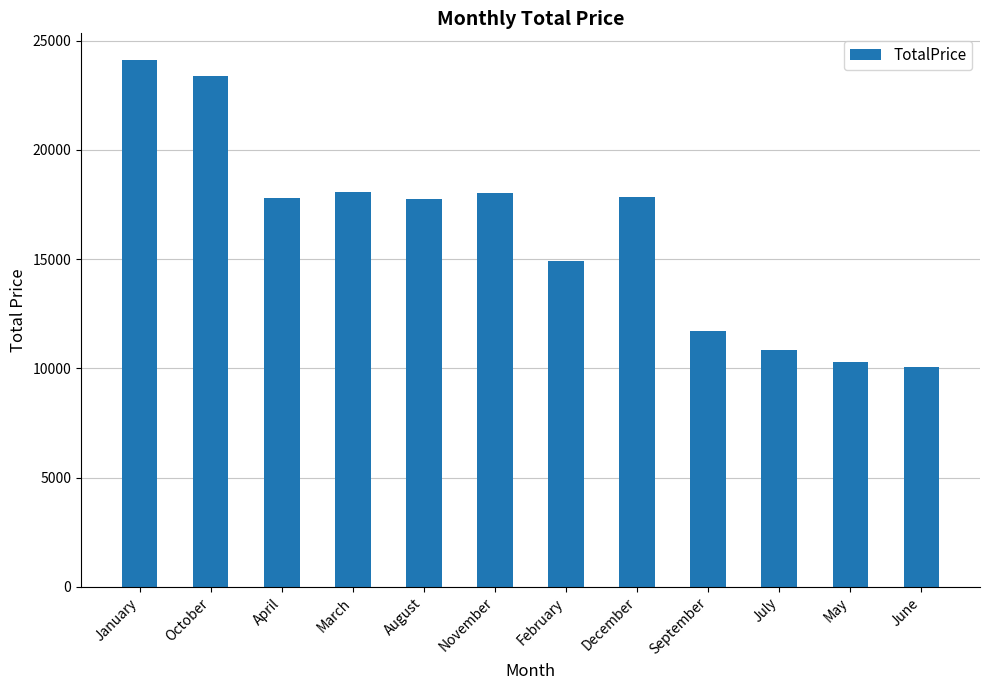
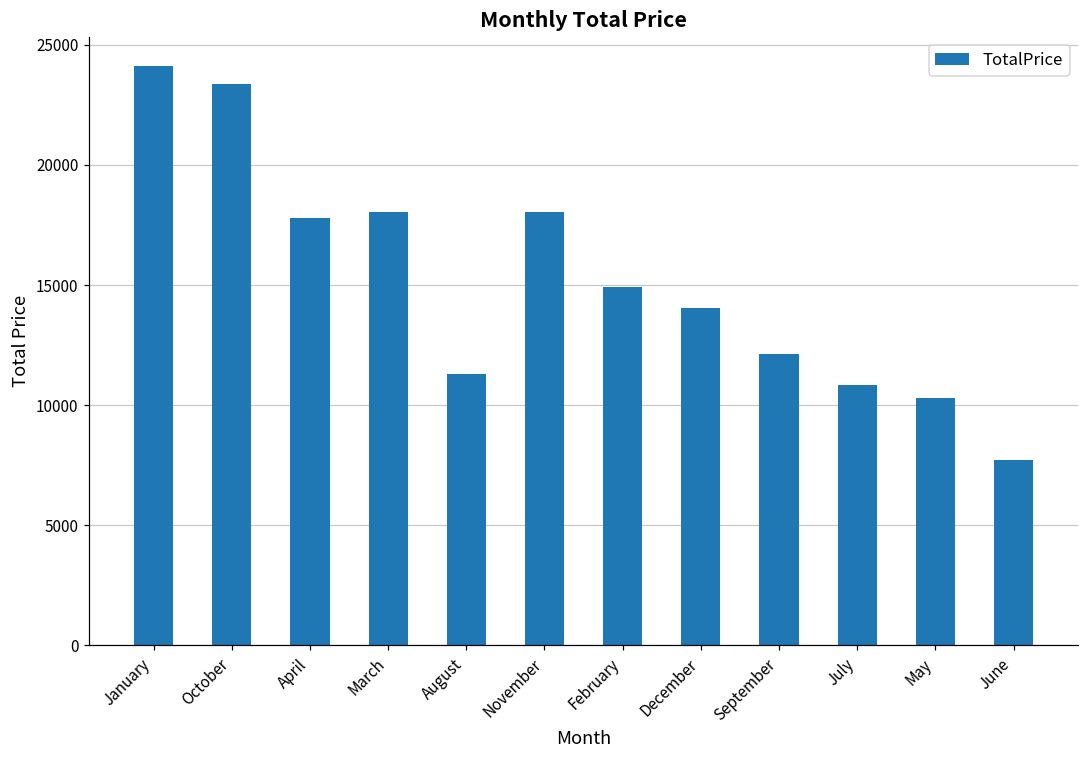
  {
    "January": 24100,
    "October": 23400,
    "April": 17800,
    "March": 18100,
-   "August": 17800,
+   "August": 11300,
    "November": 18000,
    "February": 14900,
-   "December": 17800,
-   "September": 11700,
+   "December": 14000,
+   "September": 12100,
    "July": 10800,
    "May": 10300,
-   "June": 10100
+   "June": 7700
  }
